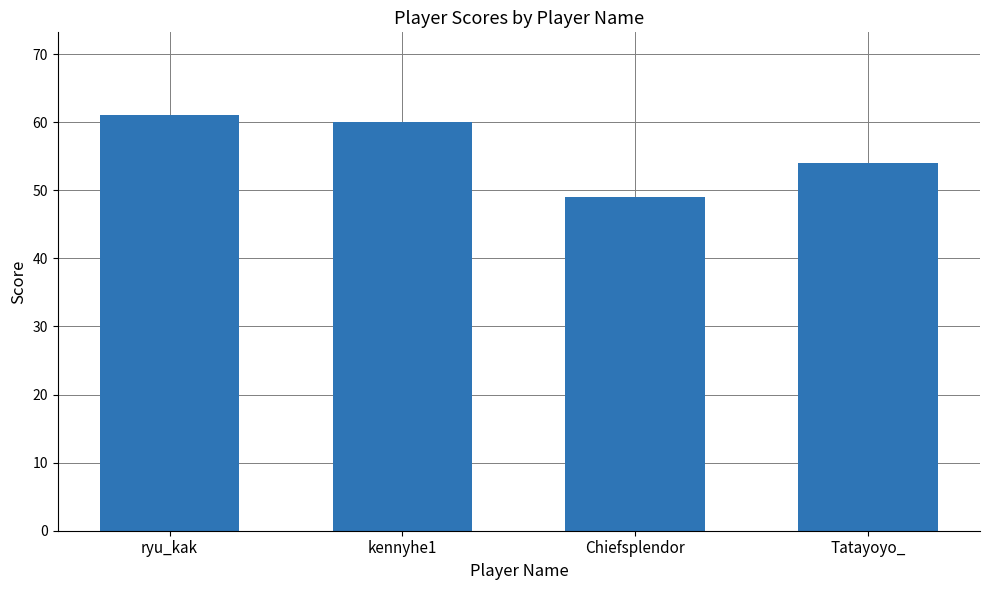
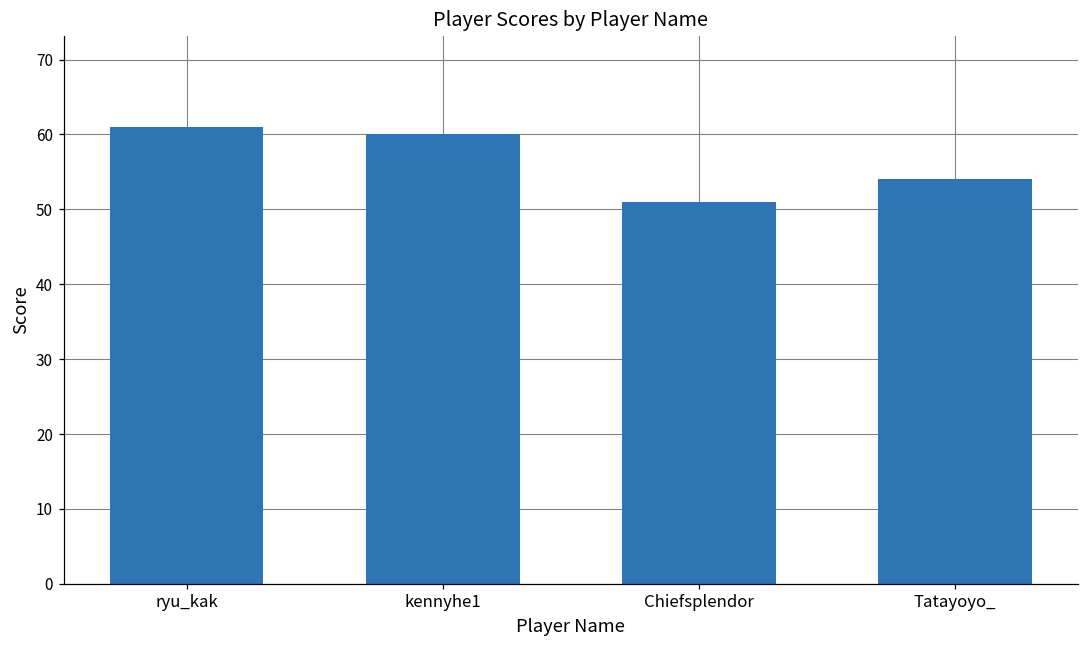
  {
    "ryu_kak": 61,
    "kennyhe1": 60,
-   "Chiefsplendor": 49,
+   "Chiefsplendor": 51,
    "Tatayoyo_": 54
  }
